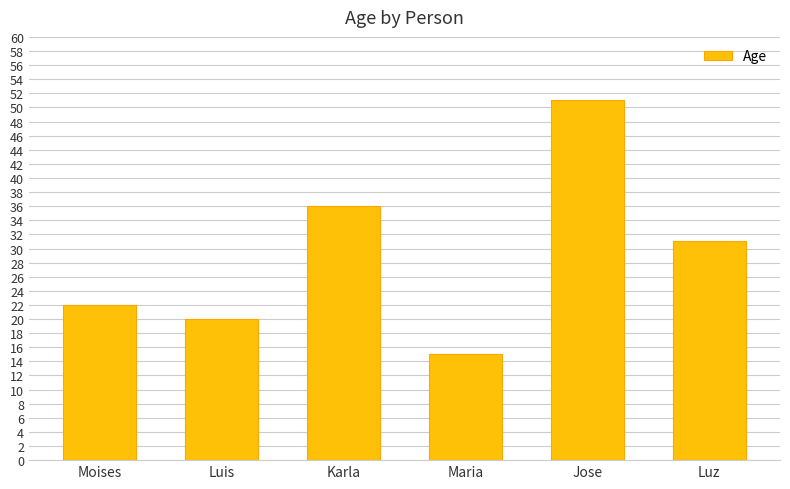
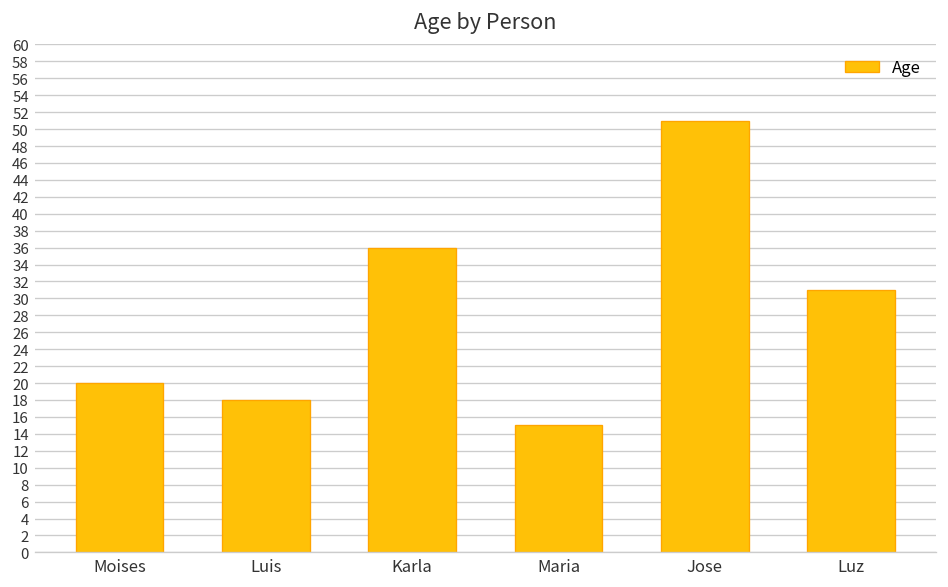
  {
-   "Moises": 22,
-   "Luis": 20,
+   "Moises": 20,
+   "Luis": 18,
    "Karla": 36,
    "Maria": 15,
    "Jose": 51,
    "Luz": 31
  }
